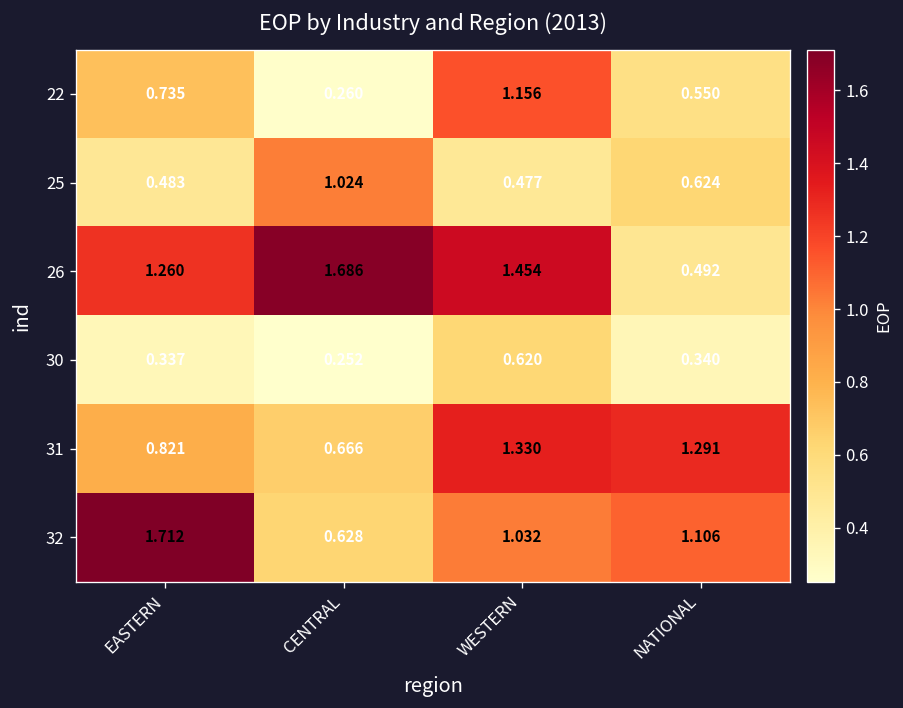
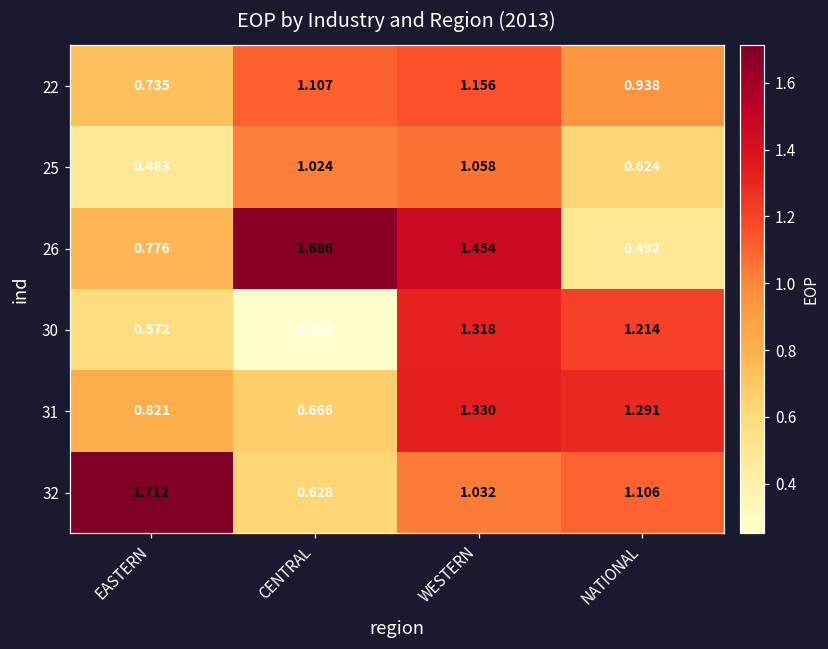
  {
    "22": {
      "EASTERN": 0.735,
-     "CENTRAL": 0.260,
+     "CENTRAL": 1.107,
      "WESTERN": 1.156,
-     "NATIONAL": 0.550
+     "NATIONAL": 0.938
    },
    "25": {
      "EASTERN": 0.483,
      "CENTRAL": 1.024,
-     "WESTERN": 0.477,
+     "WESTERN": 1.058,
      "NATIONAL": 0.624
    },
    "26": {
-     "EASTERN": 1.260,
+     "EASTERN": 0.776,
      "CENTRAL": 1.686,
      "WESTERN": 1.454,
      "NATIONAL": 0.492
    },
    "30": {
-     "EASTERN": 0.337,
+     "EASTERN": 0.572,
      "CENTRAL": 0.252,
-     "WESTERN": 0.620,
-     "NATIONAL": 0.340
+     "WESTERN": 1.318,
+     "NATIONAL": 1.214
    },
    "31": {
      "EASTERN": 0.821,
      "CENTRAL": 0.666,
      "WESTERN": 1.330,
      "NATIONAL": 1.291
    },
    "32": {
      "EASTERN": 1.712,
      "CENTRAL": 0.628,
      "WESTERN": 1.032,
      "NATIONAL": 1.106
    }
  }
